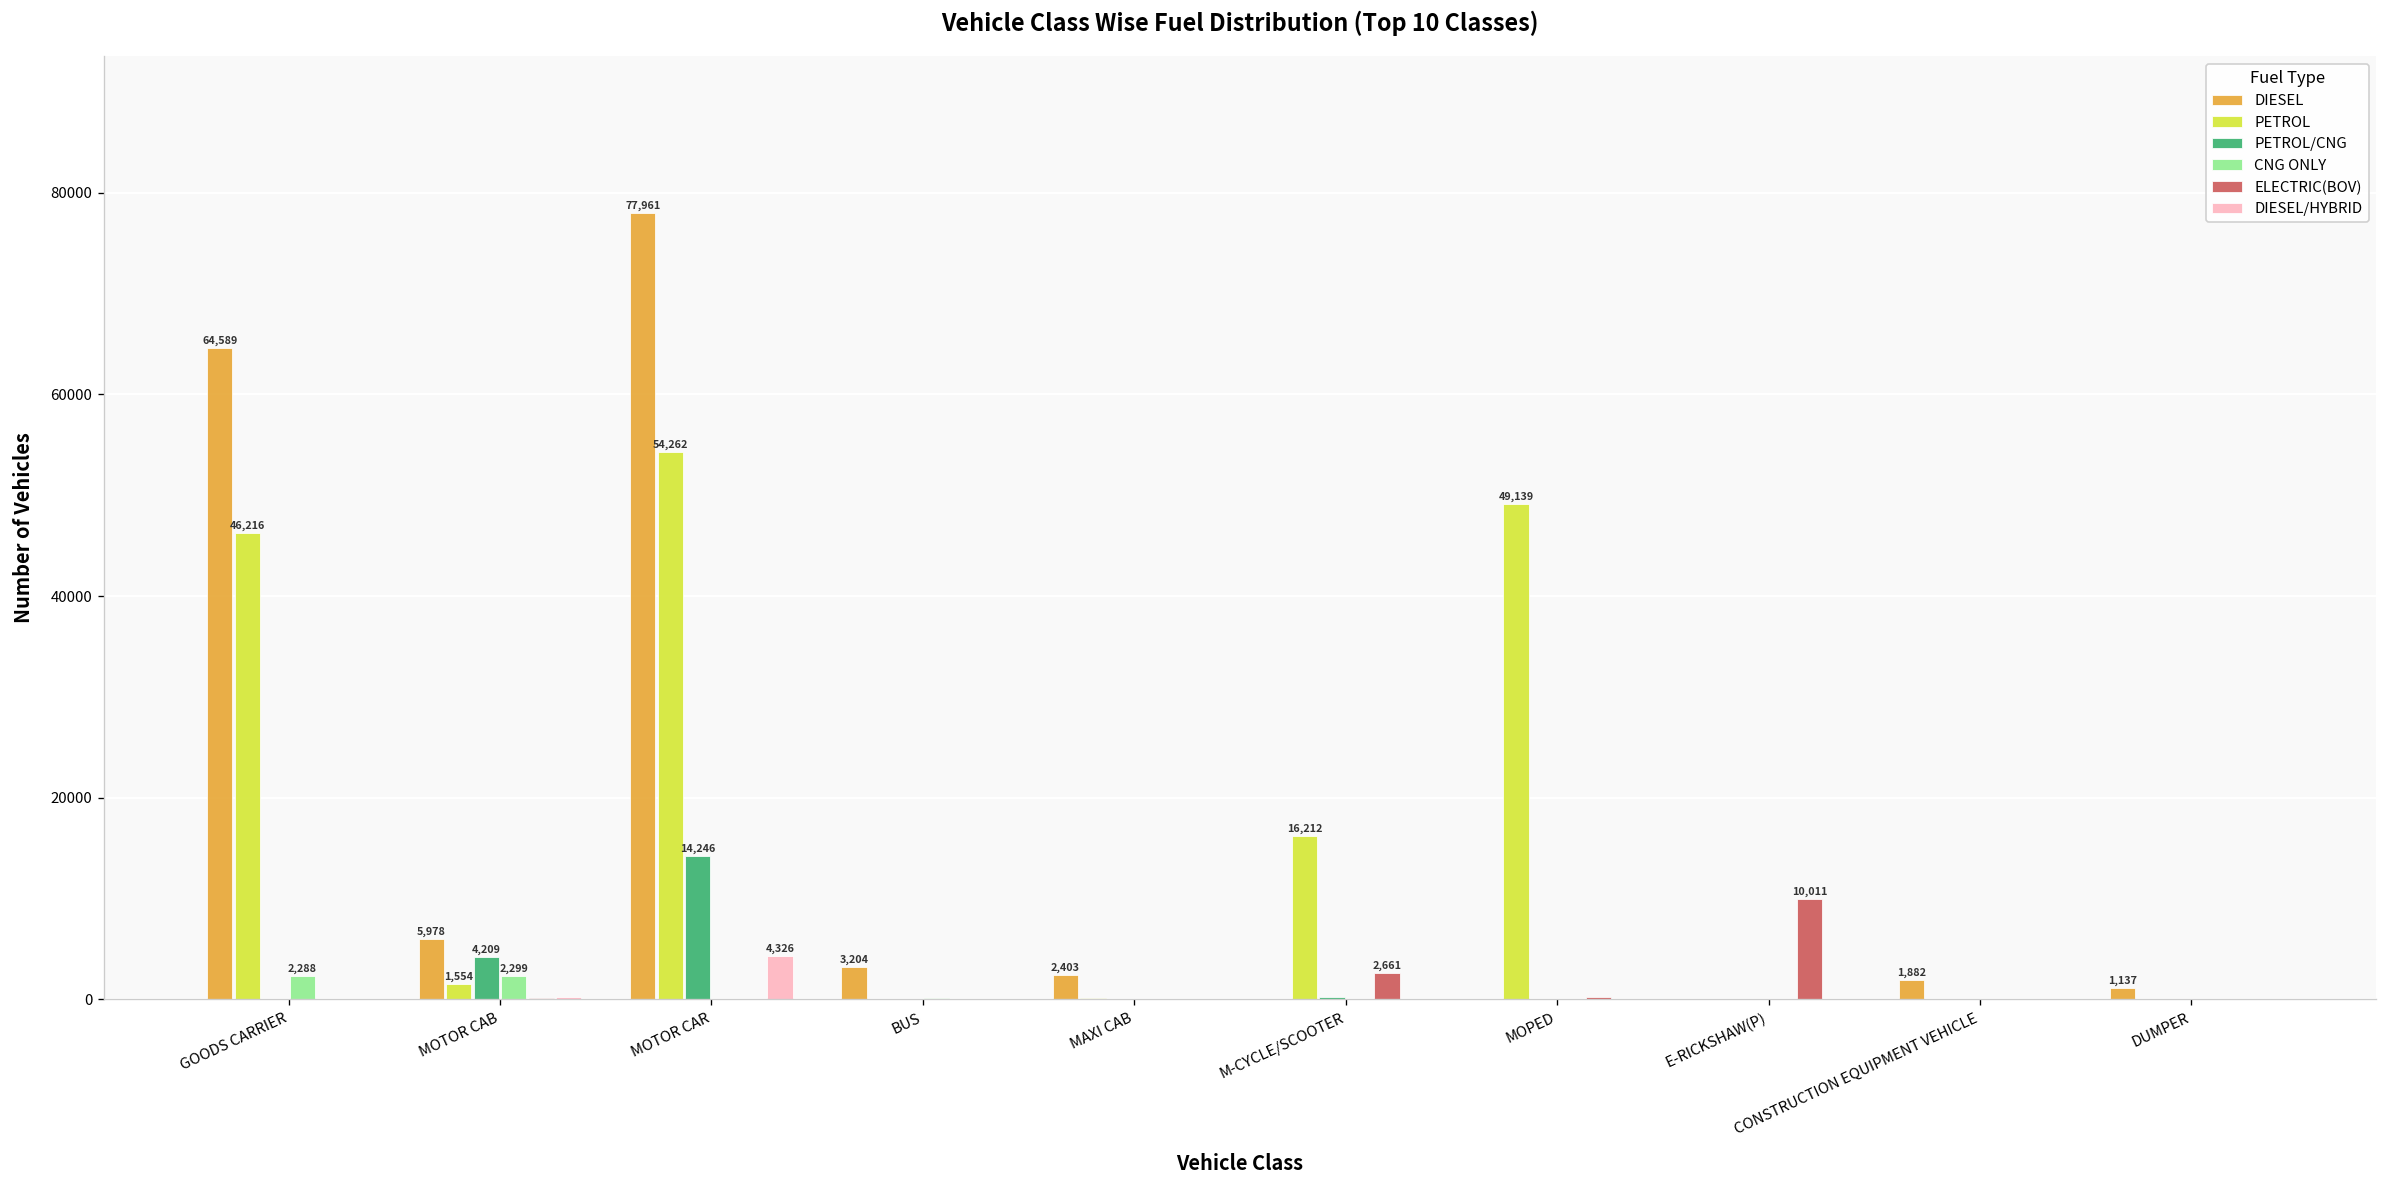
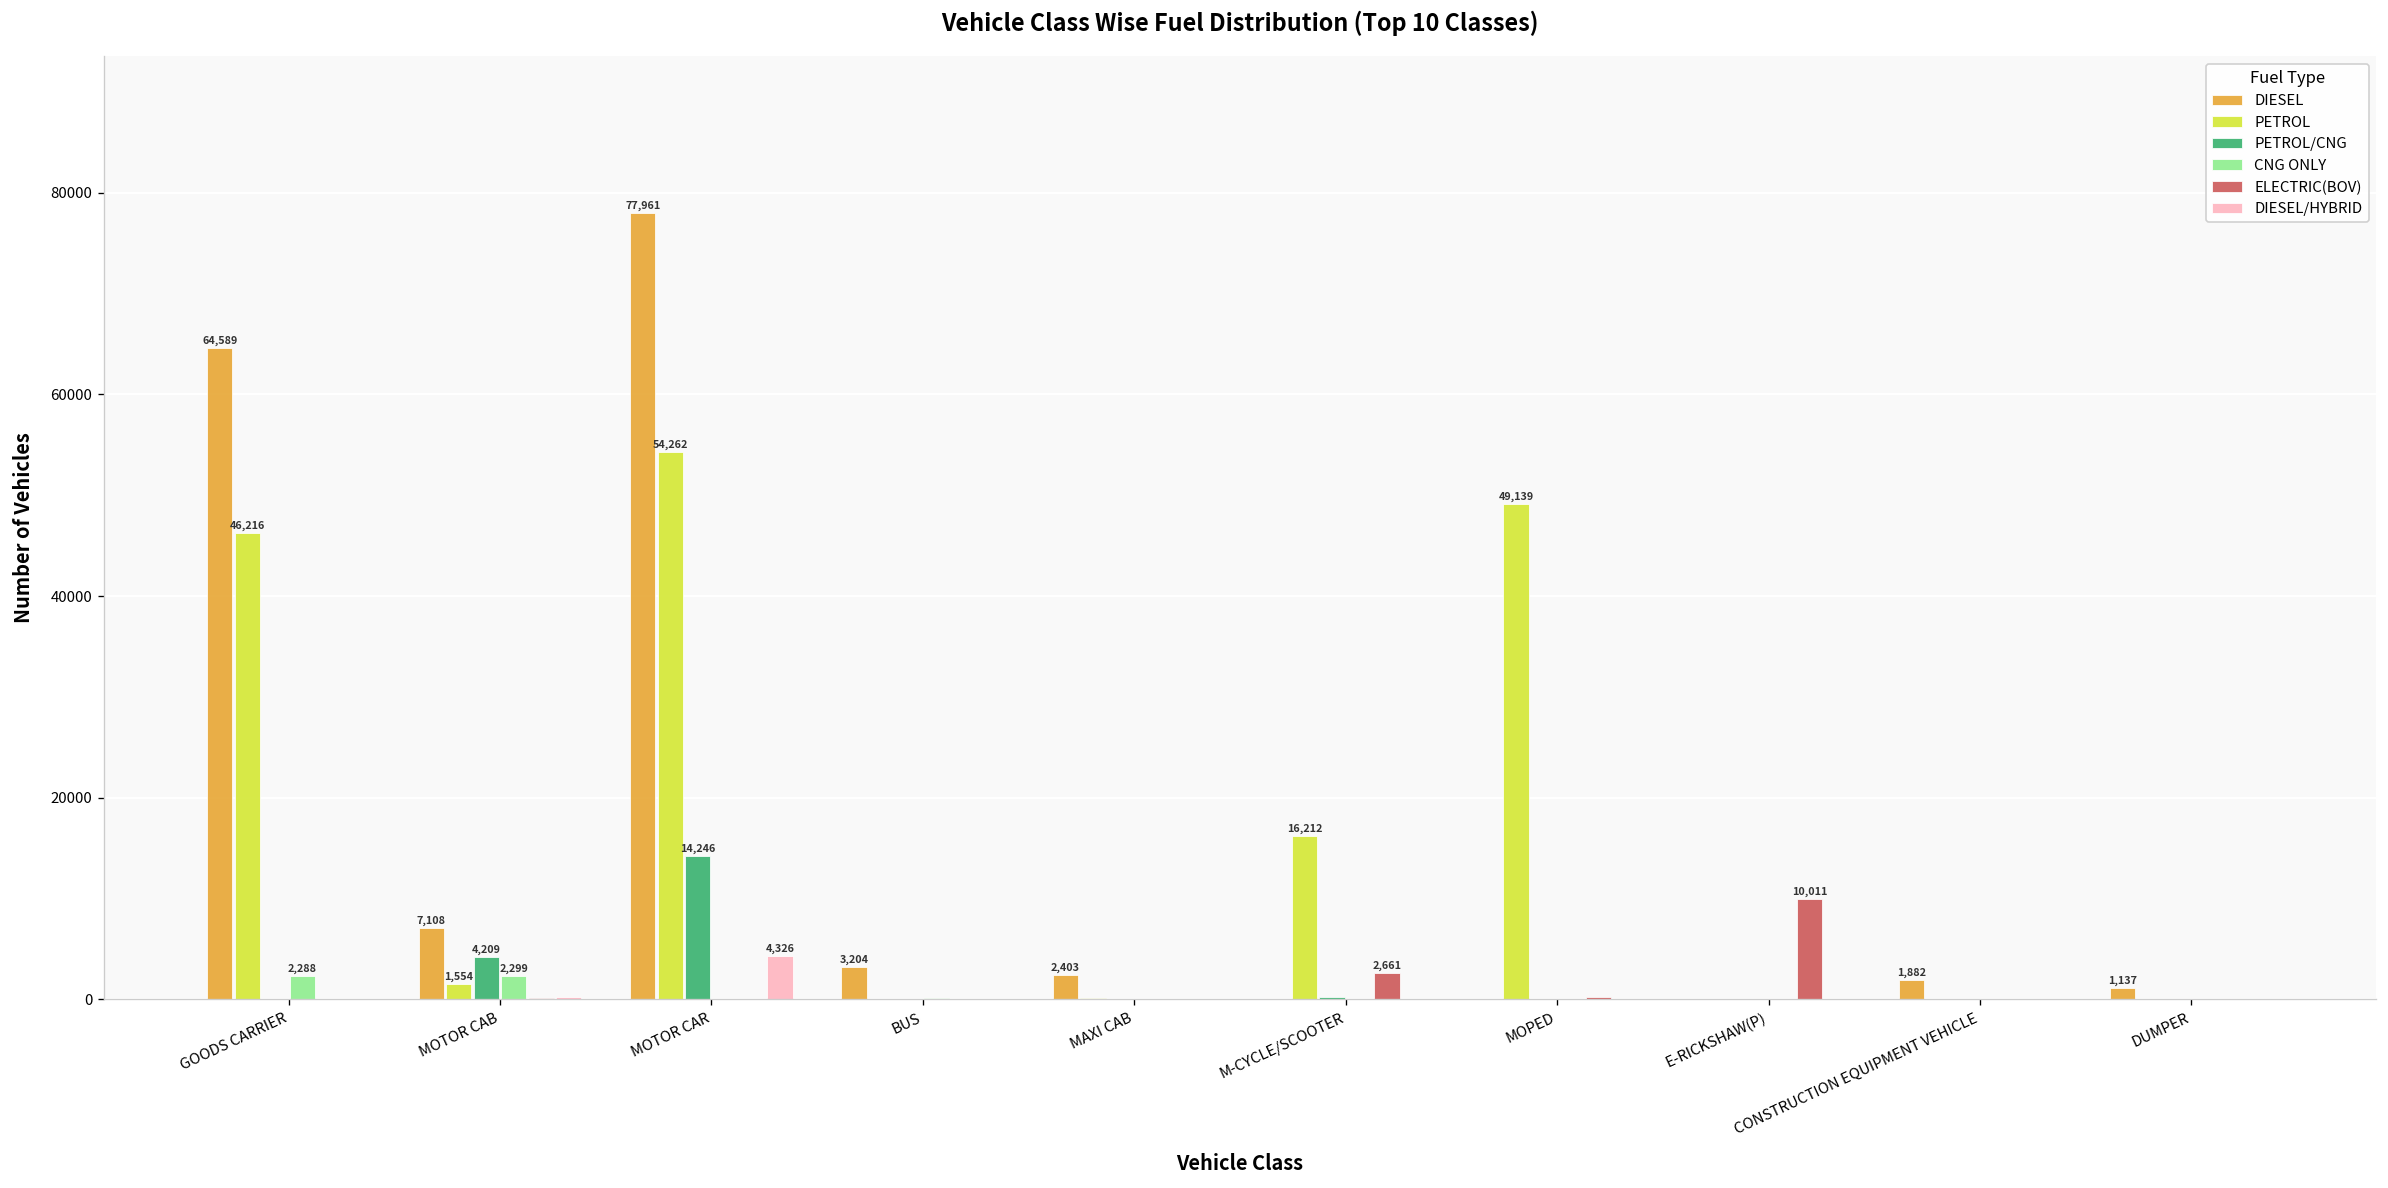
  {
    "DIESEL": {
      "GOODS CARRIER": "64,589",
-     "MOTOR CAB": "5,978",
+     "MOTOR CAB": "7,108",
      "MOTOR CAR": "77,961",
      "BUS": "3,204",
      "MAXI CAB": "2,403",
      "CONSTRUCTION EQUIPMENT VEHICLE": "1,882",
      "DUMPER": "1,137"
    },
    "PETROL": {
      "GOODS CARRIER": "46,216",
      "MOTOR CAB": "1,554",
      "MOTOR CAR": "54,262",
      "M-CYCLE/SCOOTER": "16,212",
      "MOPED": "49,139"
    },
    "PETROL/CNG": {
      "MOTOR CAB": "4,209",
      "MOTOR CAR": "14,246"
    },
    "CNG ONLY": {
      "GOODS CARRIER": "2,288",
      "MOTOR CAB": "2,299"
    },
    "ELECTRIC(BOV)": {
      "M-CYCLE/SCOOTER": "2,661",
      "E-RICKSHAW(P)": "10,011"
    },
    "DIESEL/HYBRID": {
      "MOTOR CAR": "4,326"
    }
  }
